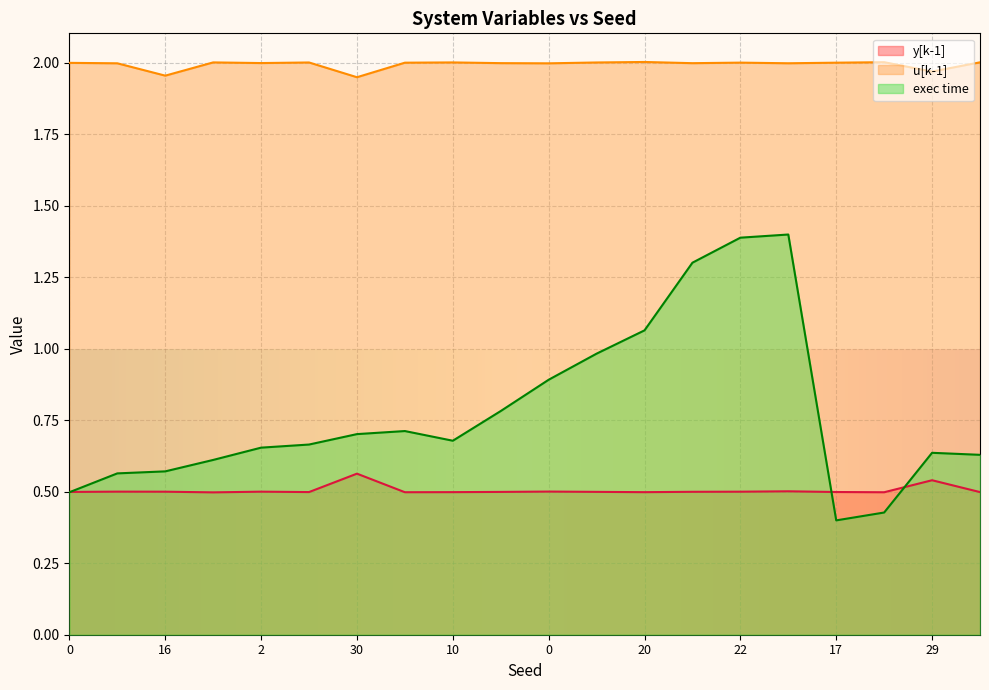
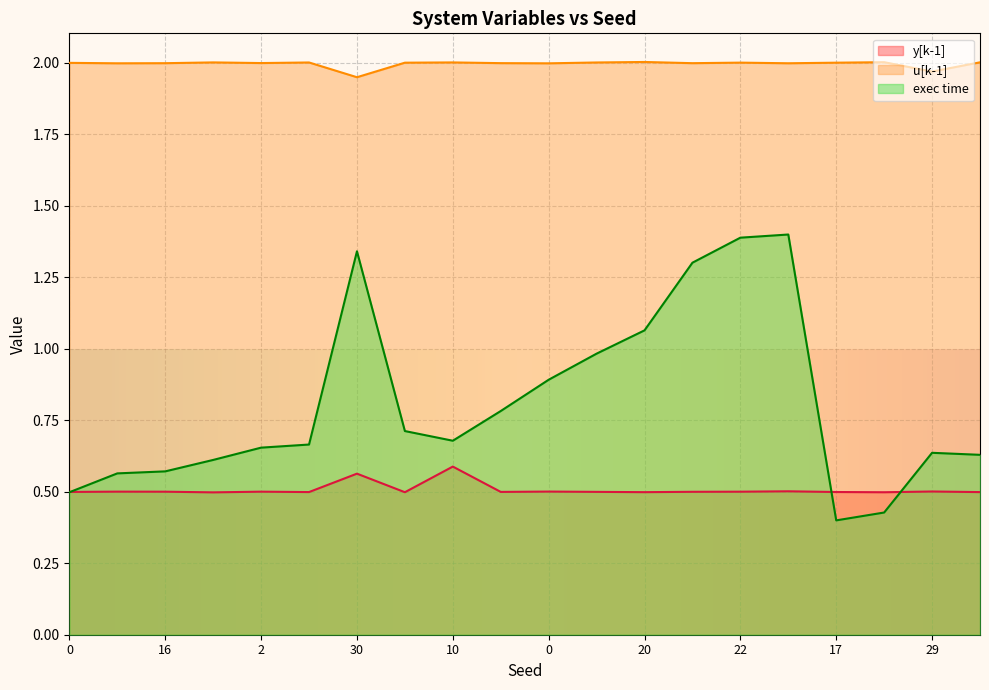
  {
    "y[k-1]": {
      "16": 0.50,
      "2": 0.50,
      "30": 0.56,
-     "10": 0.50,
+     "10": 0.59,
      "20": 0.50,
      "22": 0.50,
-     "29": 0.54
+     "29": 0.50
    },
    "u[k-1]": {
-     "16": 1.96,
+     "16": 2.00,
      "2": 2.00,
      "30": 1.95,
      "10": 2.00,
      "20": 2.00,
      "22": 2.00
    },
    "exec time": {
      "16": 0.57,
      "2": 0.65,
-     "30": 0.70,
+     "30": 1.34,
      "10": 0.68,
      "20": 1.06,
      "22": 1.39,
      "29": 0.64
    }
  }
